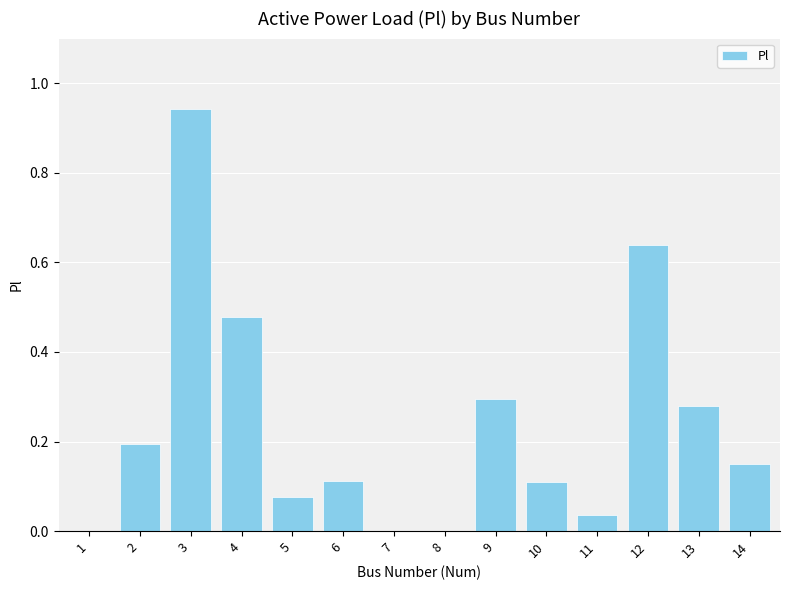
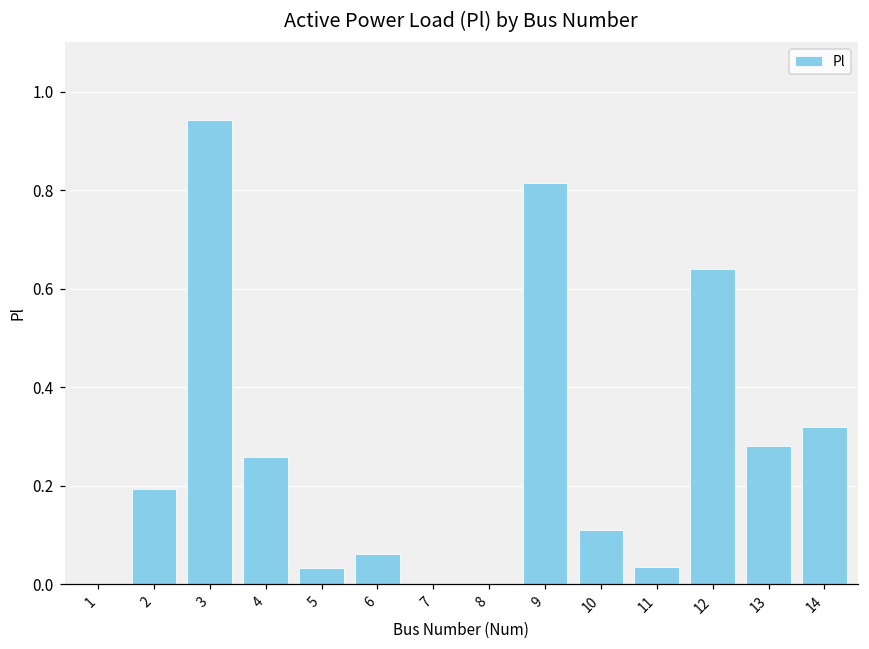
  {
    "1": 0.00,
    "2": 0.19,
    "3": 0.94,
-   "4": 0.48,
-   "5": 0.08,
-   "6": 0.11,
+   "4": 0.26,
+   "5": 0.03,
+   "6": 0.06,
    "7": 0.00,
    "8": 0.00,
-   "9": 0.30,
+   "9": 0.82,
    "10": 0.11,
    "11": 0.04,
    "12": 0.64,
    "13": 0.28,
-   "14": 0.15
+   "14": 0.32
  }
